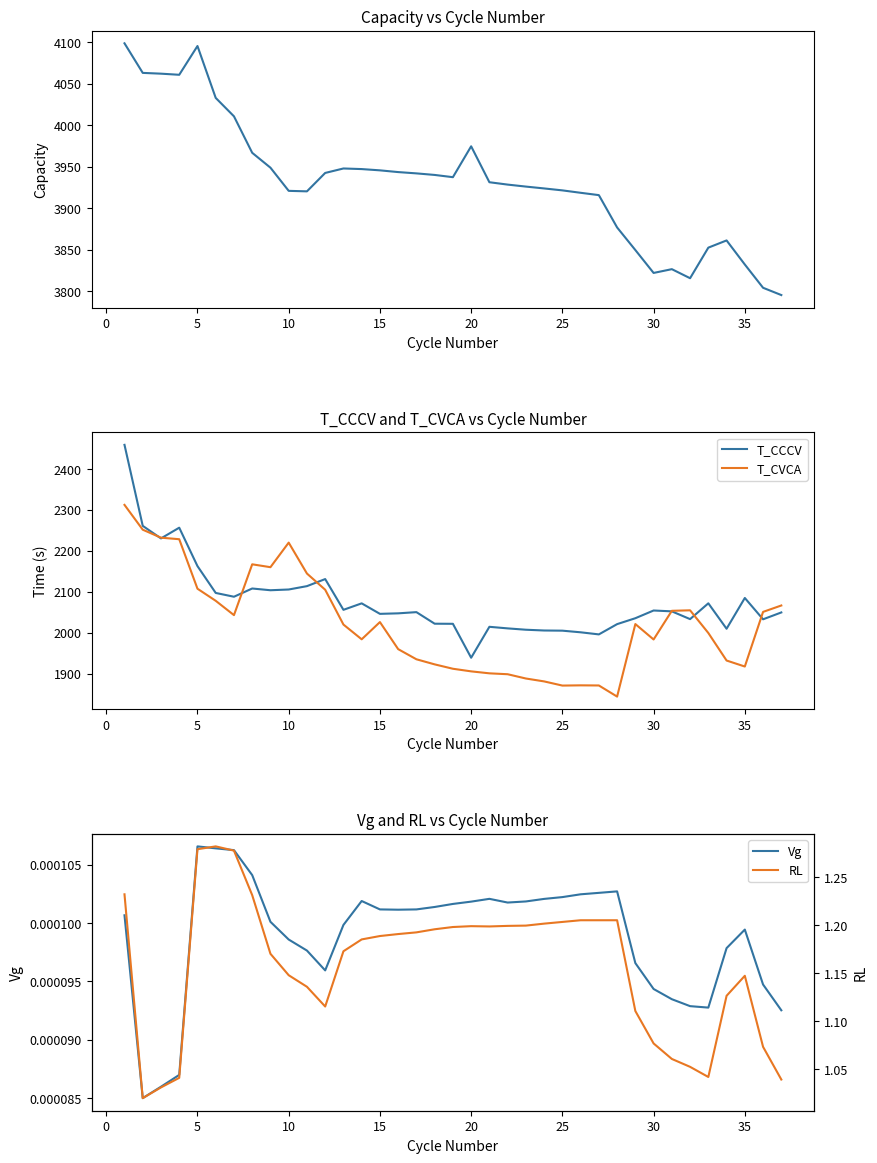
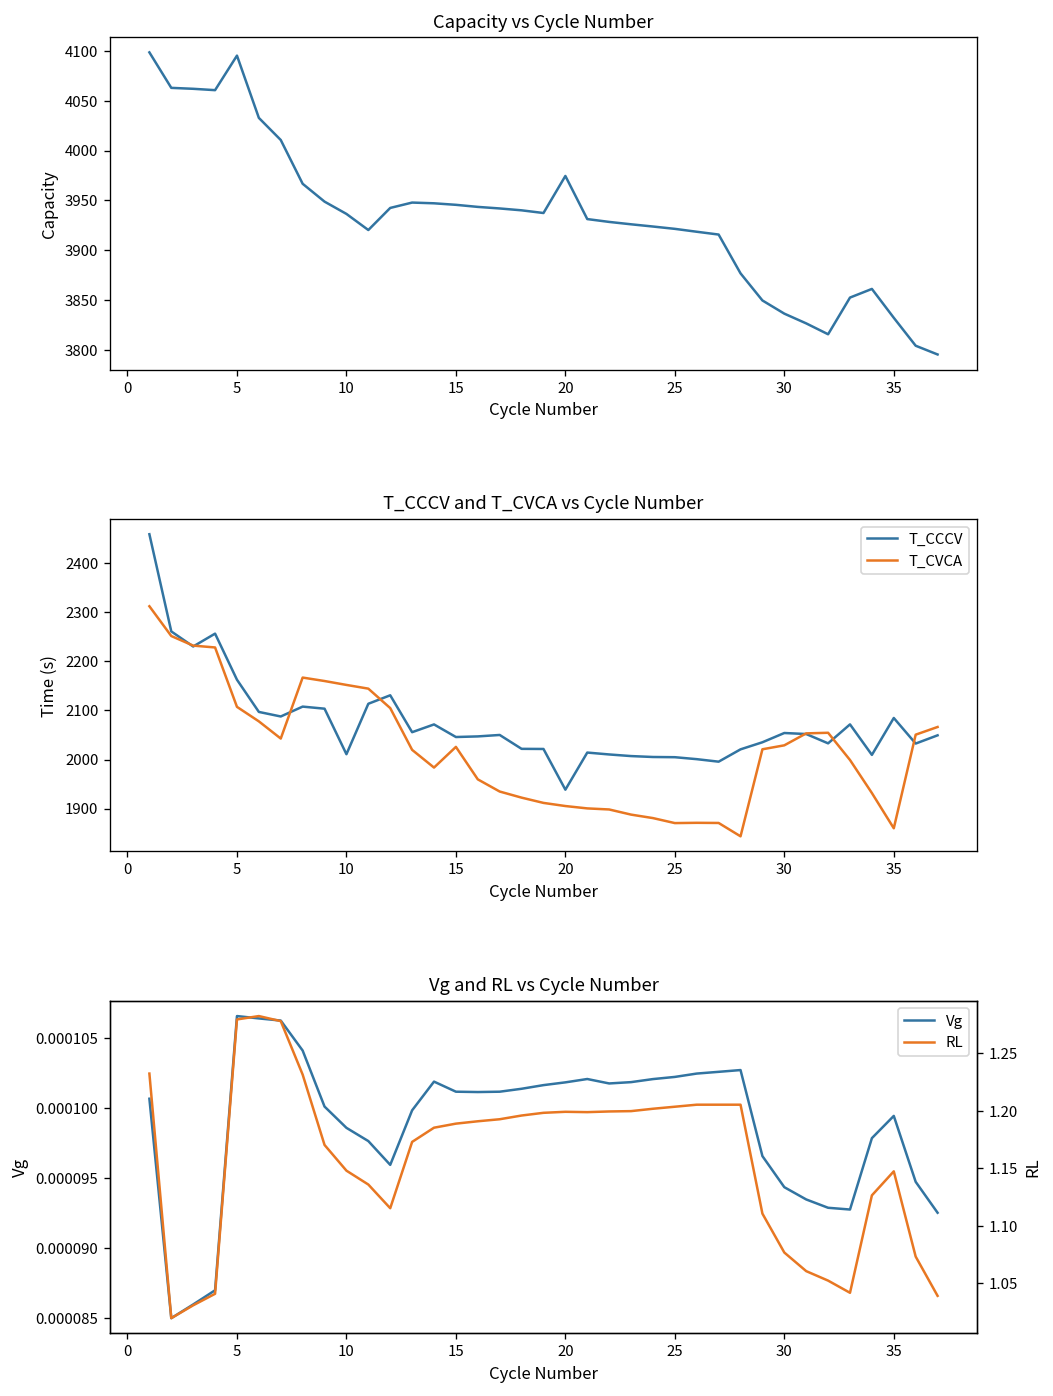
  {
    "Capacity vs Cycle Number": {
      "5": 4100,
-     "10": 3920,
+     "10": 3940,
      "15": 3950,
      "20": 3970,
      "25": 3920,
-     "30": 3820,
+     "30": 3840,
      "35": 3830
    },
    "T_CCCV and T_CVCA vs Cycle Number": {
      "T_CCCV": {
        "5": 2160,
-       "10": 2110,
+       "10": 2010,
        "15": 2050,
        "20": 1940,
        "25": 2000,
        "30": 2050,
        "35": 2080
      },
      "T_CVCA": {
        "5": 2110,
-       "10": 2220,
+       "10": 2150,
        "15": 2030,
        "20": 1910,
        "25": 1870,
-       "30": 1980,
-       "35": 1920
+       "30": 2030,
+       "35": 1860
      }
    }
  }
